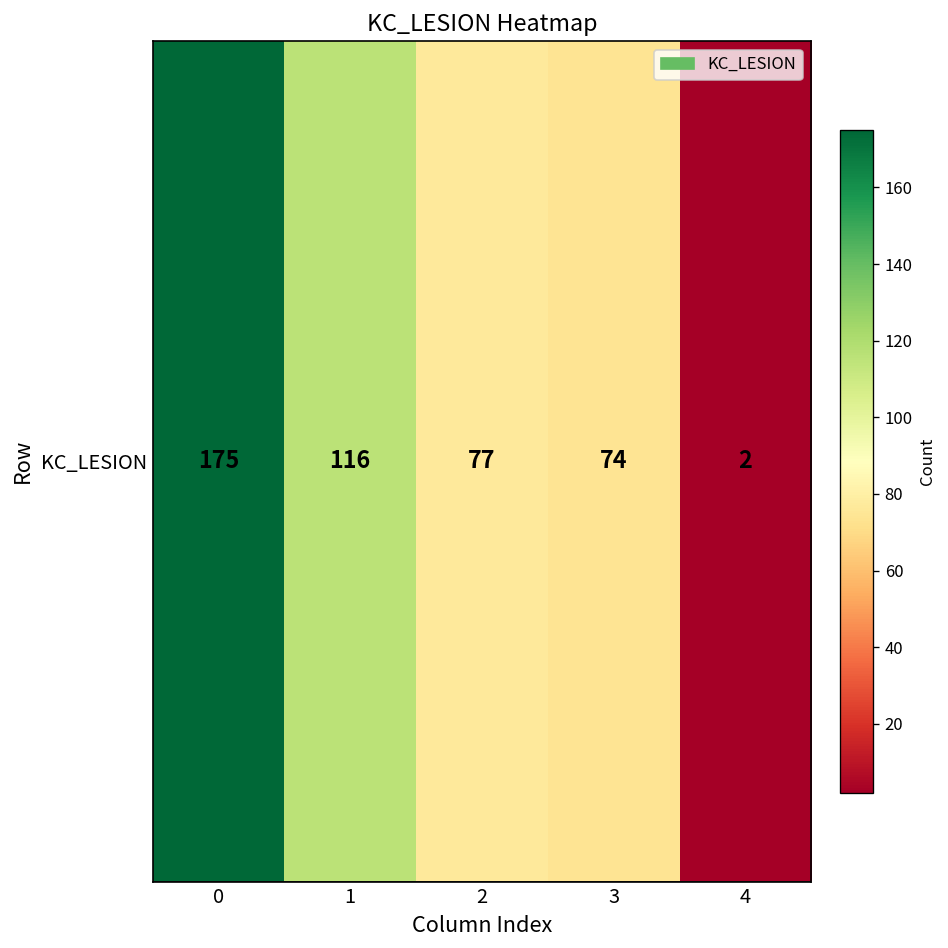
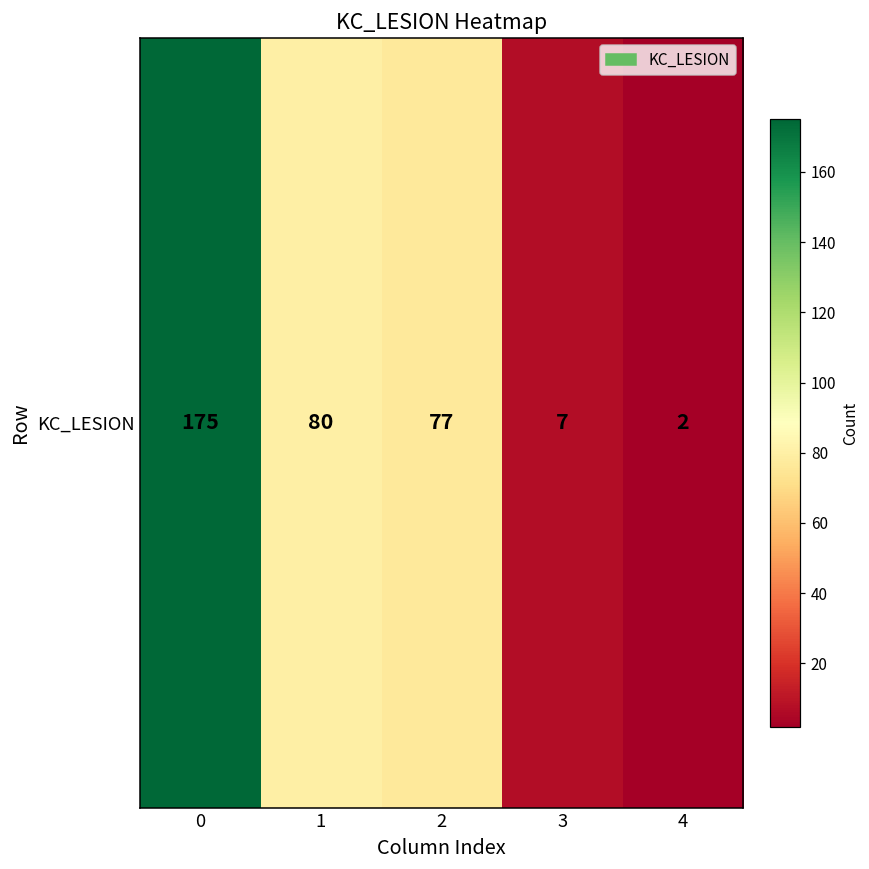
  {
    "KC_LESION": {
      "0": 175,
-     "1": 116,
+     "1": 80,
      "2": 77,
-     "3": 74,
+     "3": 7,
      "4": 2
    }
  }
